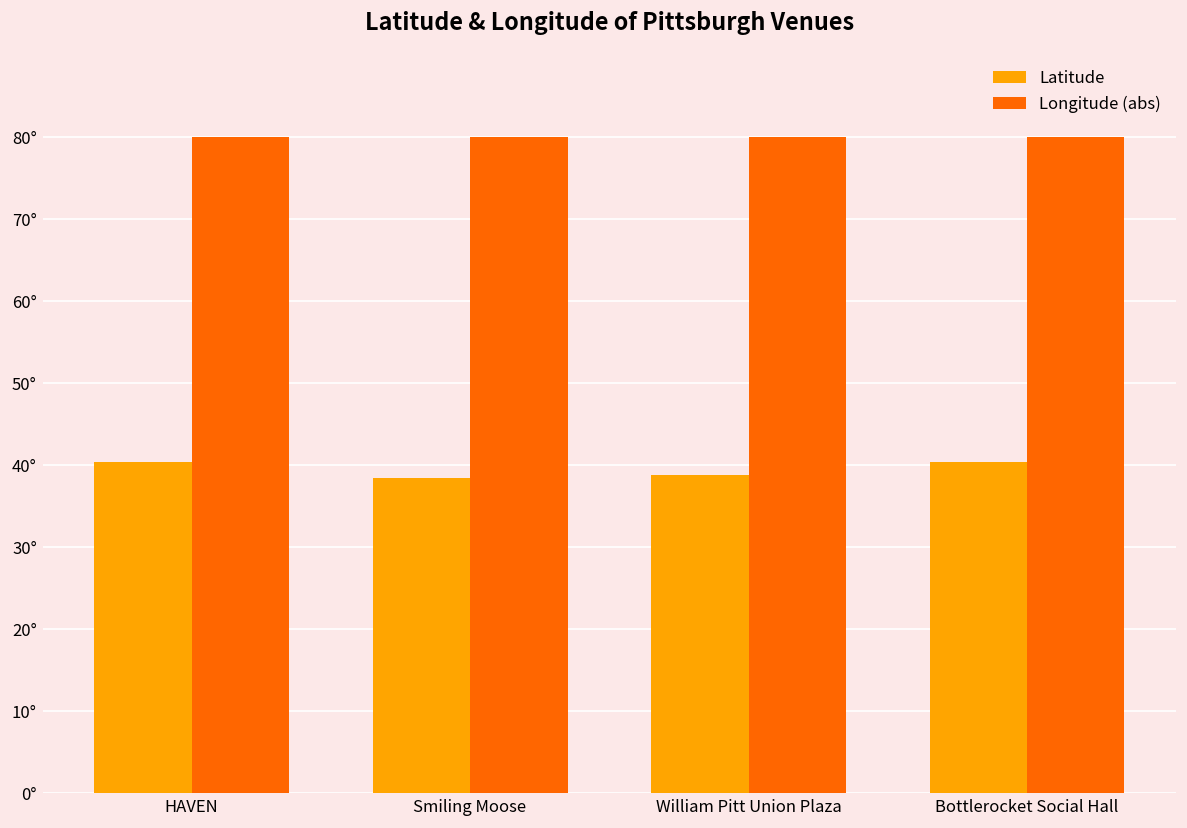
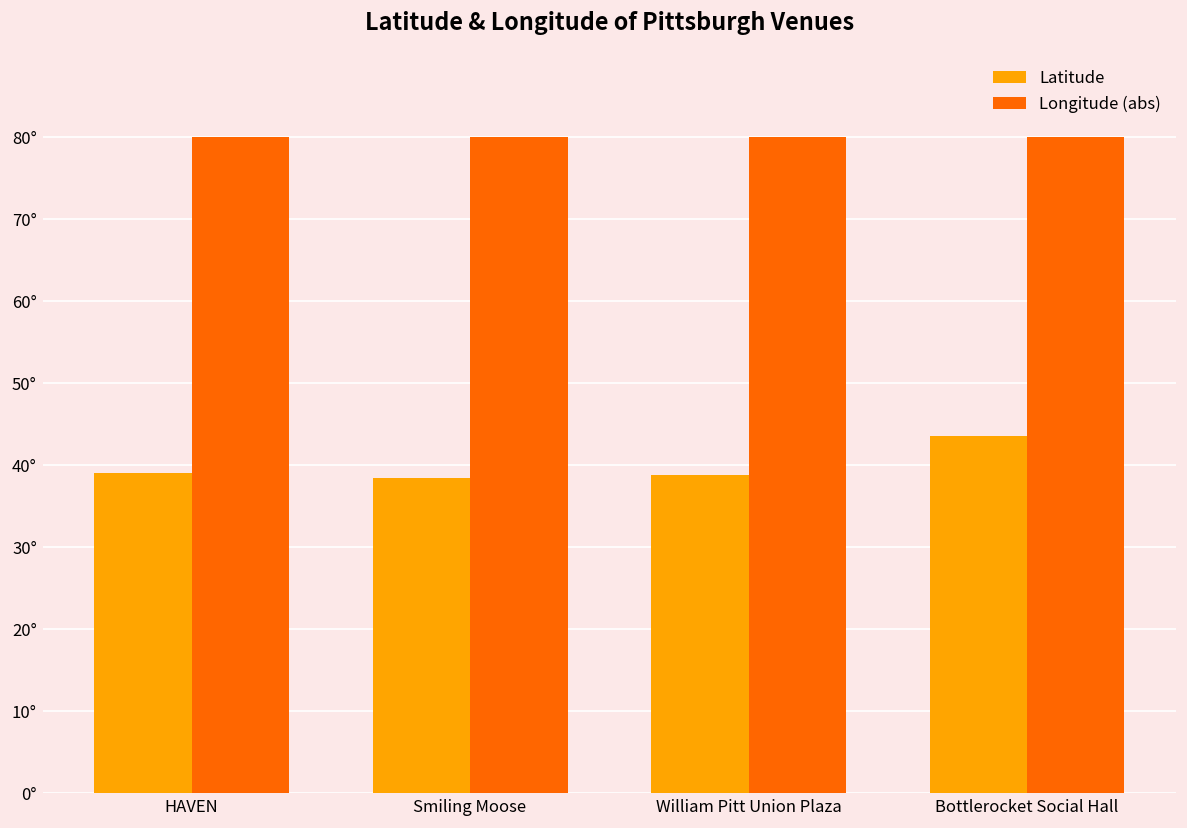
  {
    "Latitude": {
-     "HAVEN": "40°",
+     "HAVEN": "39°",
      "Smiling Moose": "38°",
      "William Pitt Union Plaza": "39°",
-     "Bottlerocket Social Hall": "40°"
+     "Bottlerocket Social Hall": "44°"
    },
    "Longitude (abs)": {
      "HAVEN": "80°",
      "Smiling Moose": "80°",
      "William Pitt Union Plaza": "80°",
      "Bottlerocket Social Hall": "80°"
    }
  }
